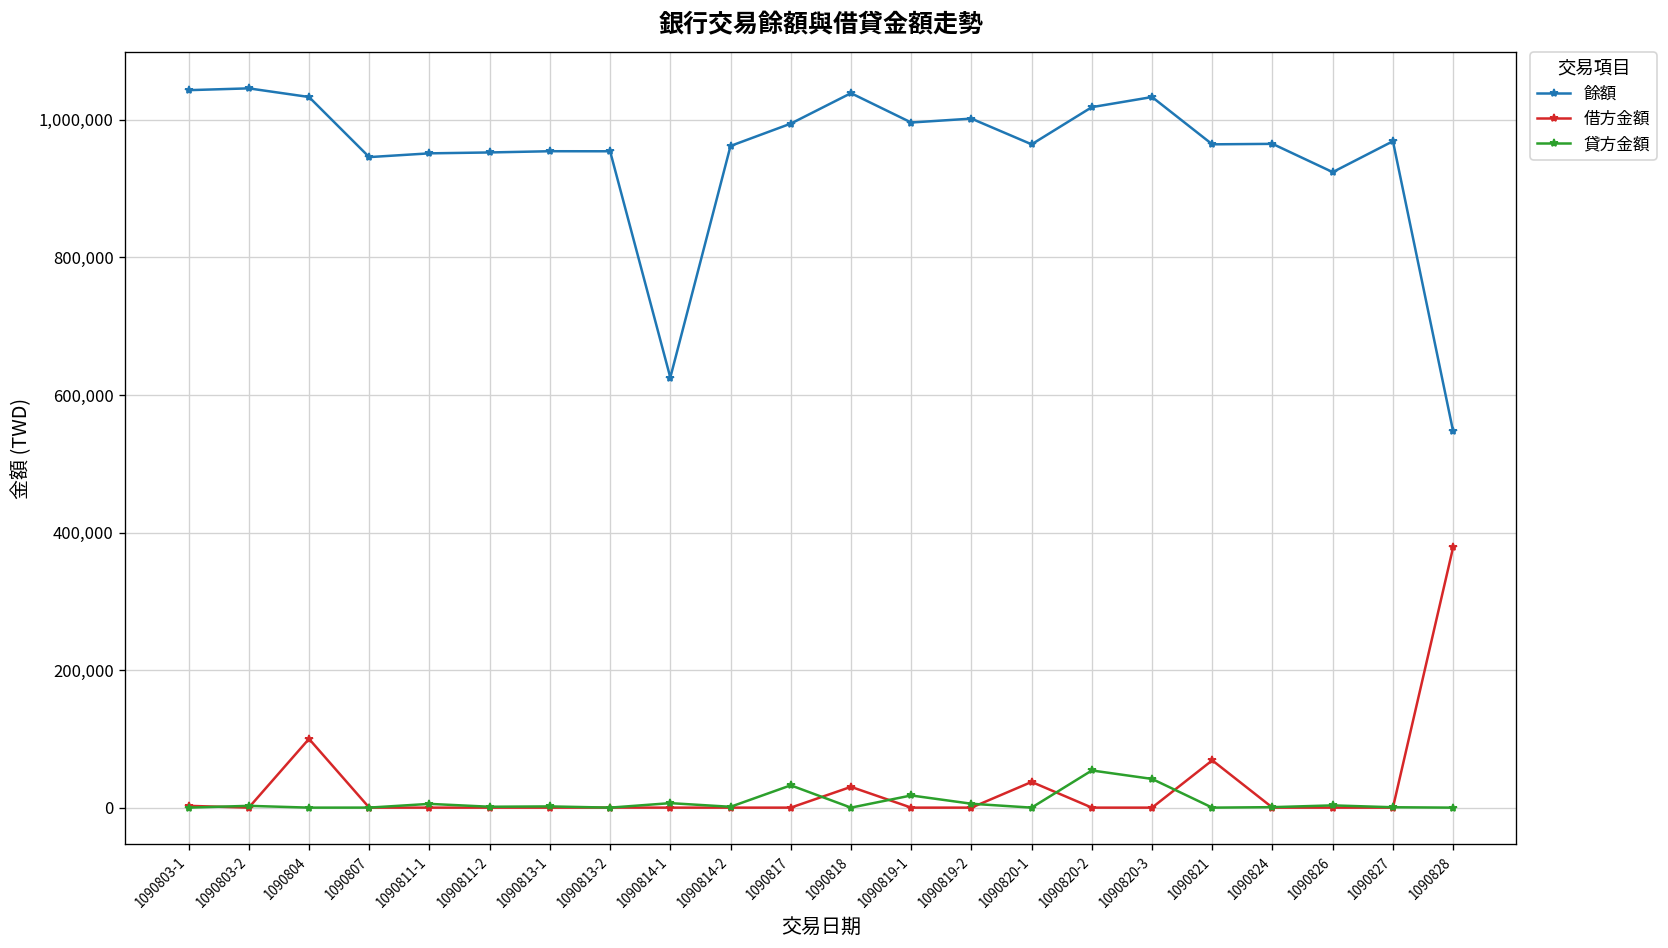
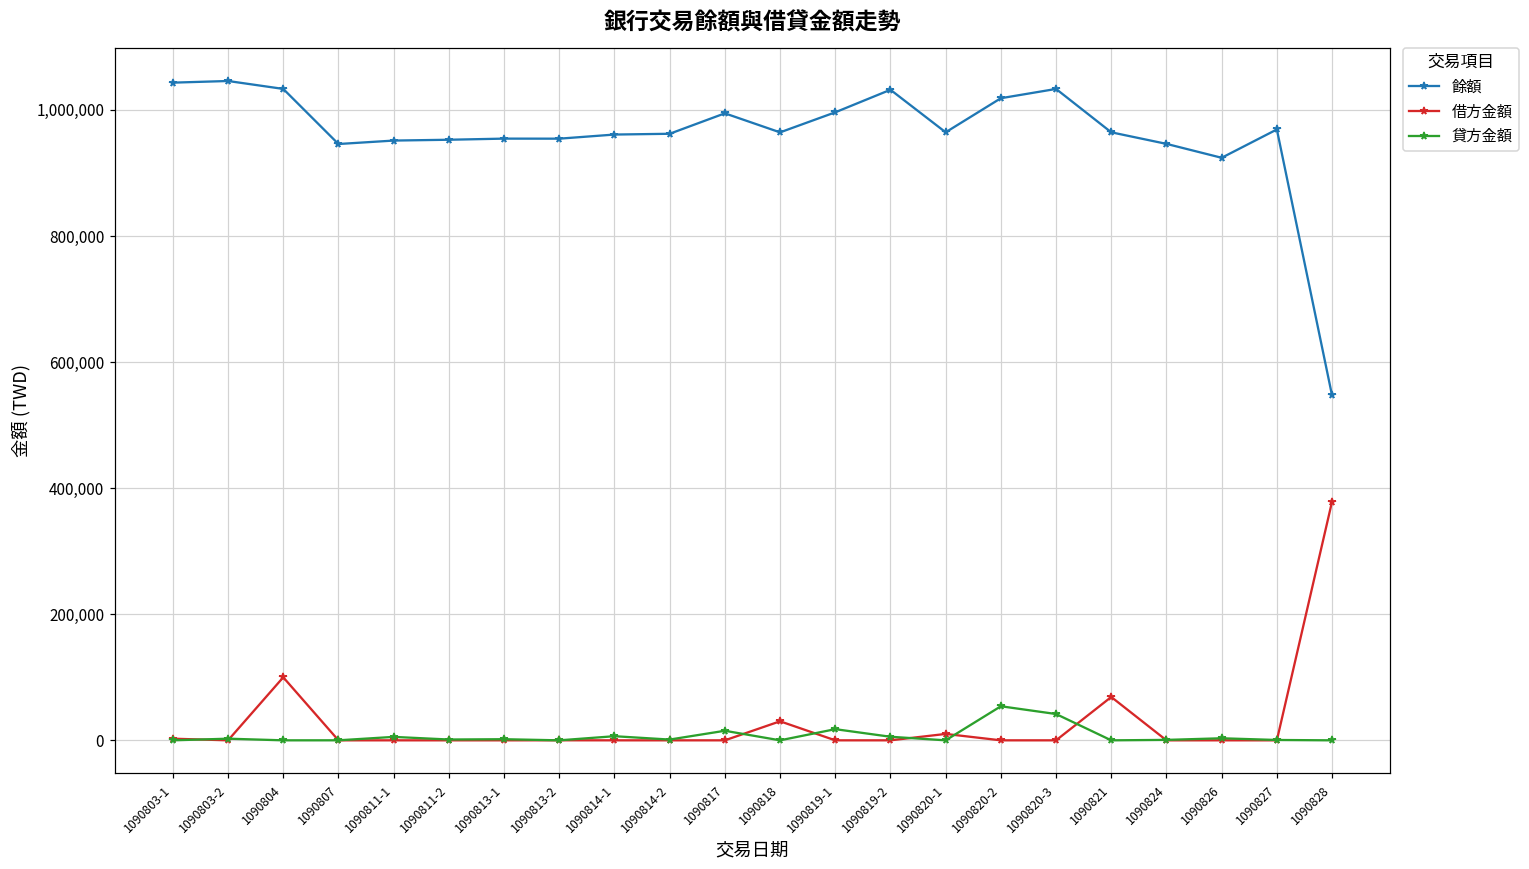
  {
    "餘額": {
      "1090803-1": "1,040,000",
      "1090803-2": "1,050,000",
      "1090804": "1,030,000",
      "1090807": "950,000",
      "1090811-1": "950,000",
      "1090811-2": "950,000",
      "1090813-1": "950,000",
      "1090813-2": "950,000",
-     "1090814-1": "630,000",
+     "1090814-1": "960,000",
      "1090814-2": "960,000",
      "1090817": "990,000",
-     "1090818": "1,040,000",
+     "1090818": "960,000",
      "1090819-1": "1,000,000",
-     "1090819-2": "1,000,000",
+     "1090819-2": "1,030,000",
      "1090820-1": "960,000",
      "1090820-2": "1,020,000",
      "1090820-3": "1,030,000",
      "1090821": "960,000",
-     "1090824": "970,000",
+     "1090824": "950,000",
      "1090826": "920,000",
      "1090827": "970,000",
      "1090828": "550,000"
    },
    "借方金額": {
      "1090804": "100,000",
      "1090811-1": "0",
      "1090814-1": "0",
      "1090817": "0",
      "1090818": "30,000",
      "1090819-1": "0",
      "1090819-2": "0",
-     "1090820-1": "40,000",
+     "1090820-1": "10,000",
      "1090820-2": "0",
      "1090820-3": "0",
      "1090821": "70,000",
      "1090828": "380,000"
    },
    "貸方金額": {
      "1090804": "0",
      "1090811-1": "10,000",
      "1090814-1": "10,000",
-     "1090817": "30,000",
+     "1090817": "20,000",
      "1090818": "0",
      "1090819-1": "20,000",
      "1090819-2": "10,000",
      "1090820-1": "0",
      "1090820-2": "50,000",
      "1090820-3": "40,000",
      "1090821": "0",
      "1090828": "0"
    }
  }
